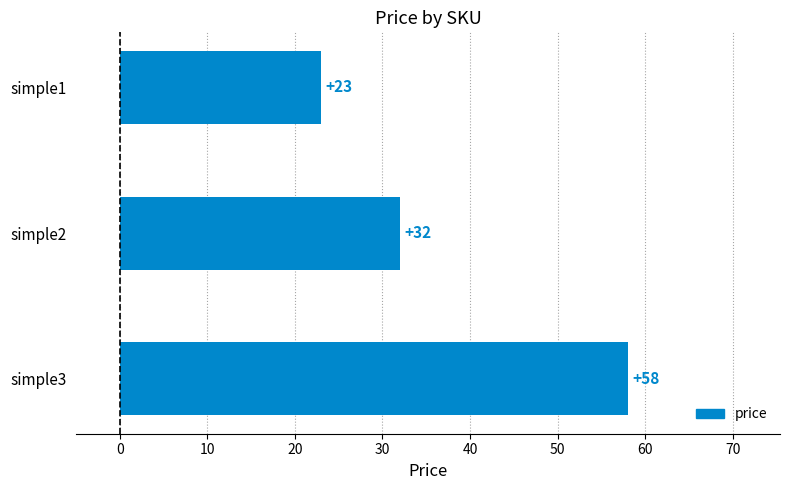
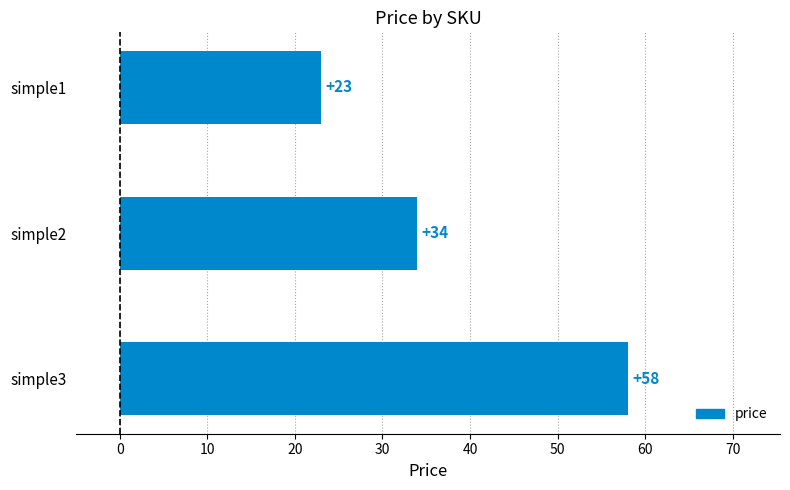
  {
    "simple1": "+23",
-   "simple2": "+32",
+   "simple2": "+34",
    "simple3": "+58"
  }
